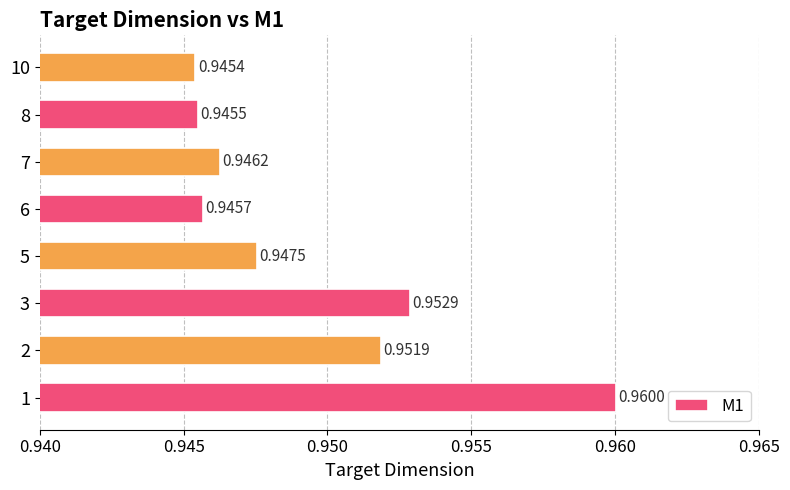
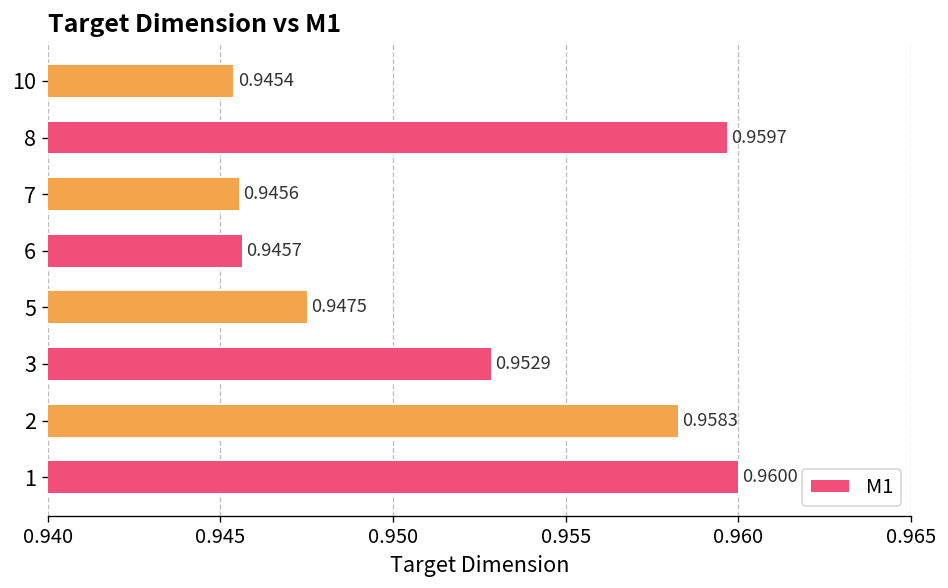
  {
    "10": 0.9454,
-   "8": 0.9455,
-   "7": 0.9462,
+   "8": 0.9597,
+   "7": 0.9456,
    "6": 0.9457,
    "5": 0.9475,
    "3": 0.9529,
-   "2": 0.9519,
+   "2": 0.9583,
    "1": 0.9600
  }
